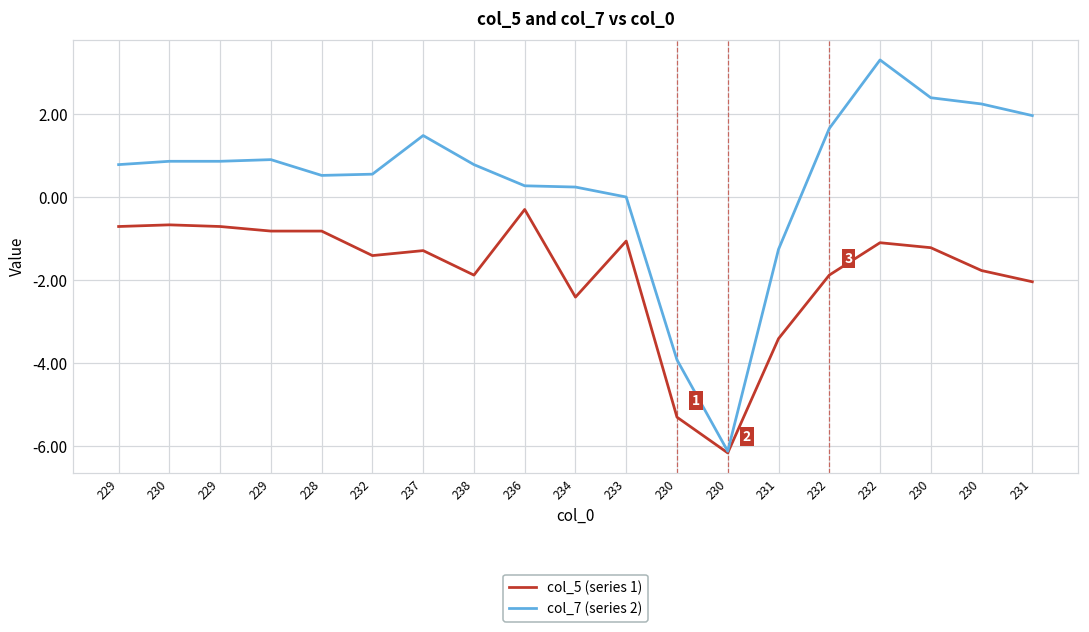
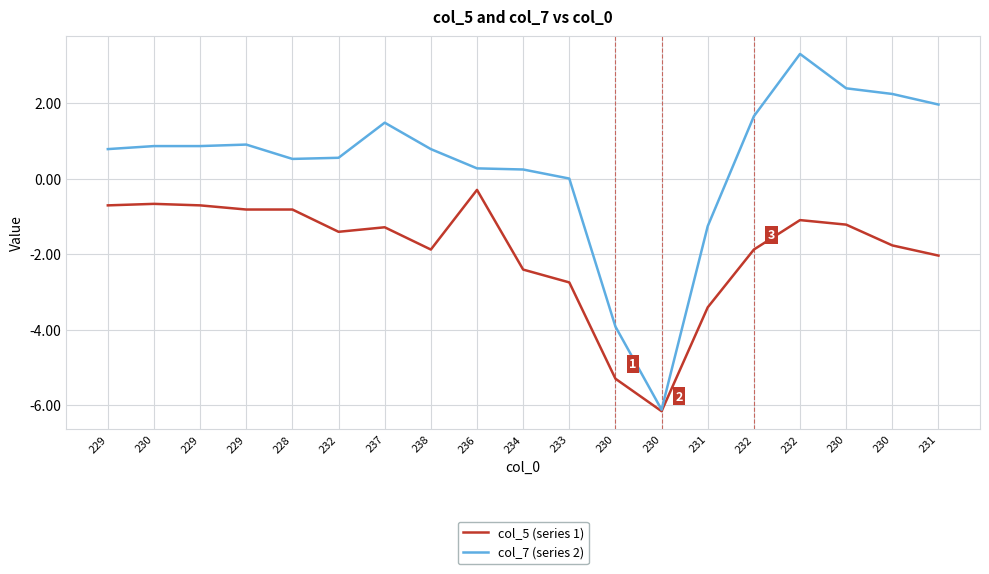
  {
    "col_5 (series 1)": {
      "228": -0.8,
      "237": -1.3,
      "238": -1.9,
      "236": -0.3,
      "234": -2.4,
-     "233": -1.1
+     "233": -2.8
    },
    "col_7 (series 2)": {
      "228": 0.5,
      "237": 1.5,
      "238": 0.8,
      "236": 0.3,
      "234": 0.2,
      "233": 0.0
    }
  }
